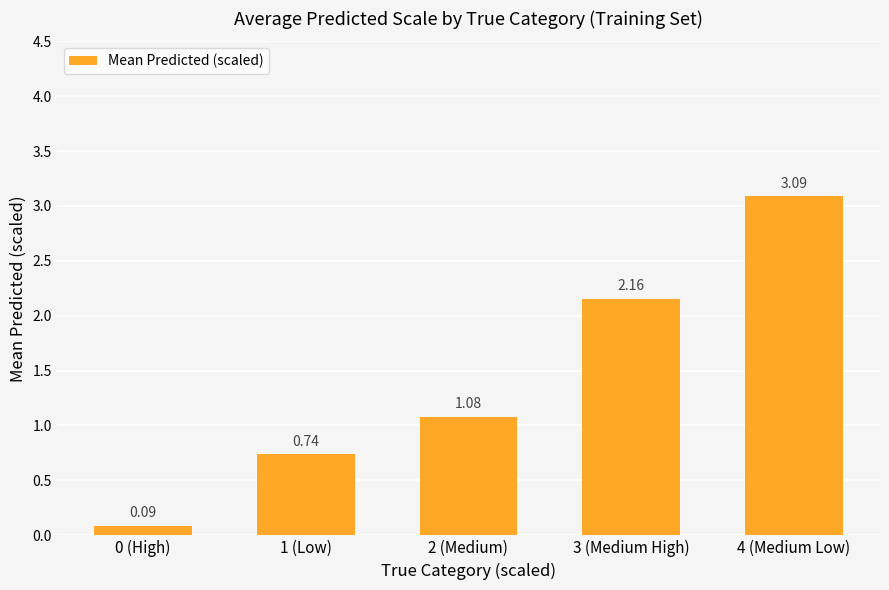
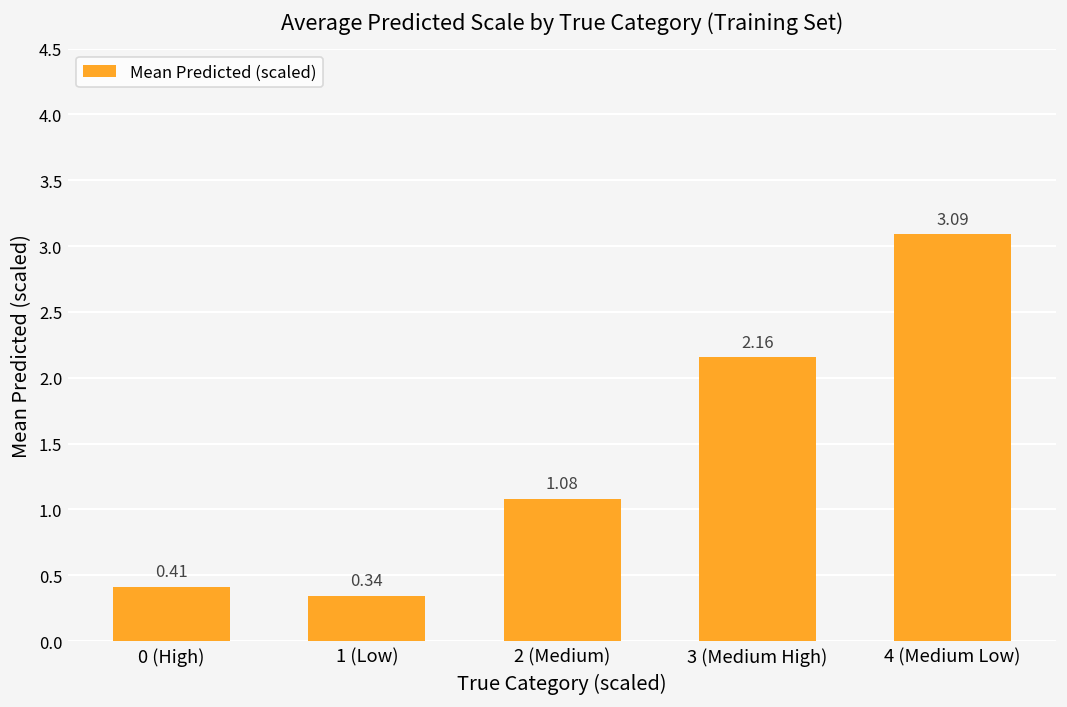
  {
-   "0 (High)": 0.09,
-   "1 (Low)": 0.74,
+   "0 (High)": 0.41,
+   "1 (Low)": 0.34,
    "2 (Medium)": 1.08,
    "3 (Medium High)": 2.16,
    "4 (Medium Low)": 3.09
  }
